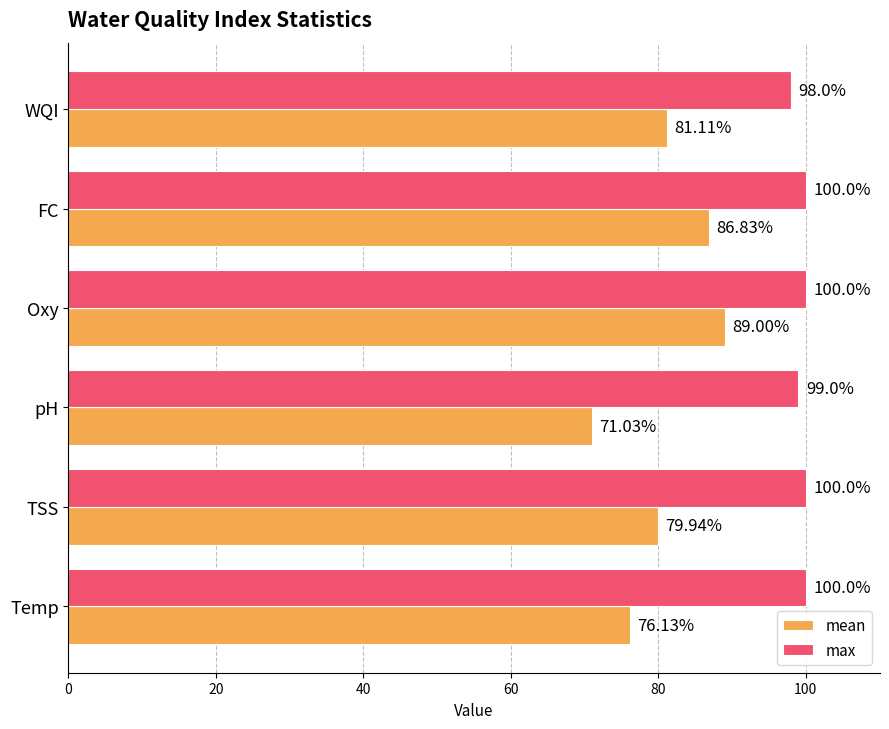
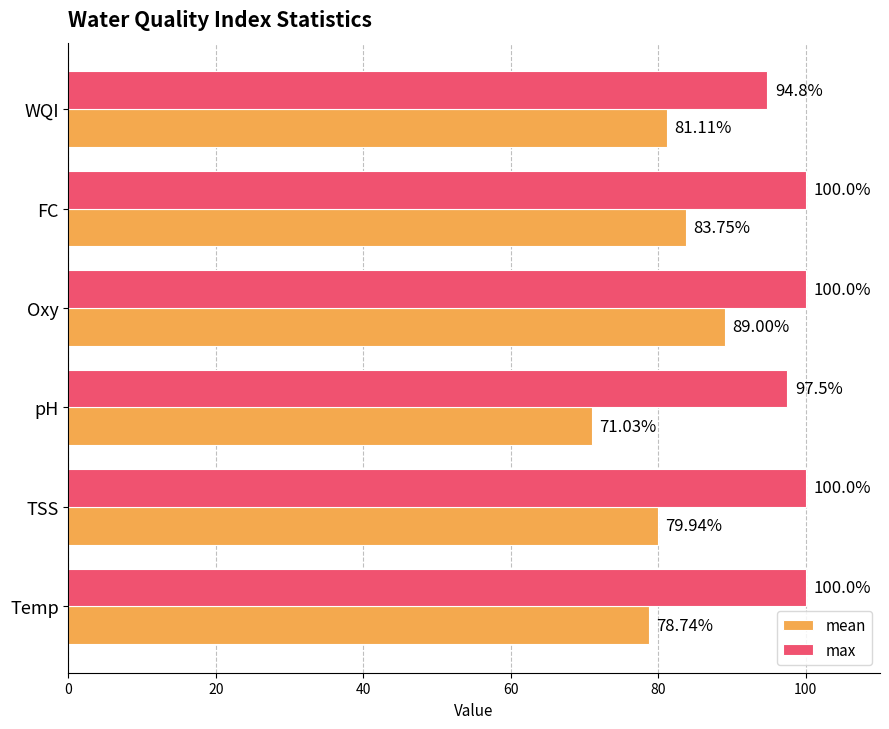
  {
    "mean": {
      "WQI": "81.11%",
-     "FC": "86.83%",
+     "FC": "83.75%",
      "Oxy": "89.00%",
      "pH": "71.03%",
      "TSS": "79.94%",
-     "Temp": "76.13%"
+     "Temp": "78.74%"
    },
    "max": {
-     "WQI": "98.0%",
+     "WQI": "94.8%",
      "FC": "100.0%",
      "Oxy": "100.0%",
-     "pH": "99.0%",
+     "pH": "97.5%",
      "TSS": "100.0%",
      "Temp": "100.0%"
    }
  }
